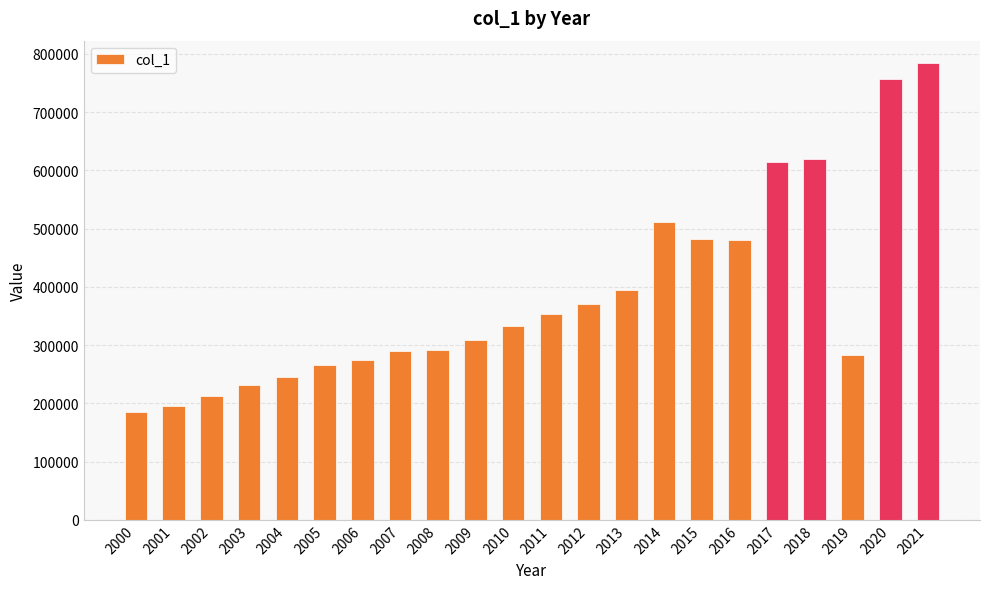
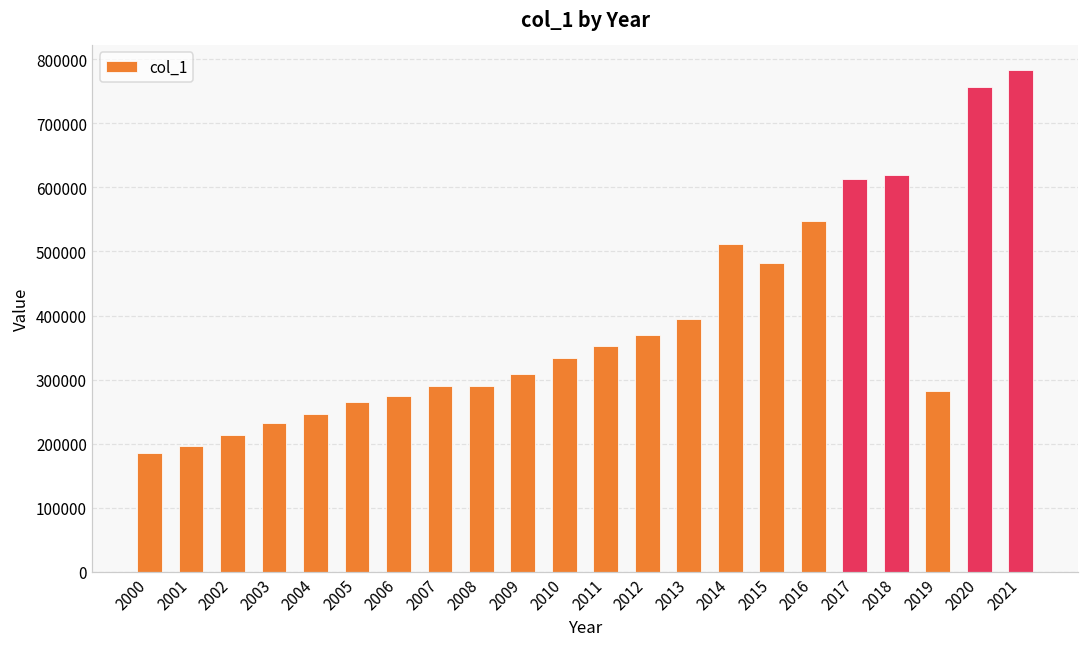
  {
    "2000": 190000,
    "2001": 200000,
    "2002": 210000,
    "2003": 230000,
    "2004": 250000,
    "2005": 270000,
    "2006": 270000,
    "2007": 290000,
    "2008": 290000,
    "2009": 310000,
    "2010": 330000,
    "2011": 350000,
    "2012": 370000,
    "2013": 390000,
    "2014": 510000,
    "2015": 480000,
-   "2016": 480000,
+   "2016": 550000,
    "2017": 610000,
    "2018": 620000,
    "2019": 280000,
    "2020": 760000,
    "2021": 780000
  }
